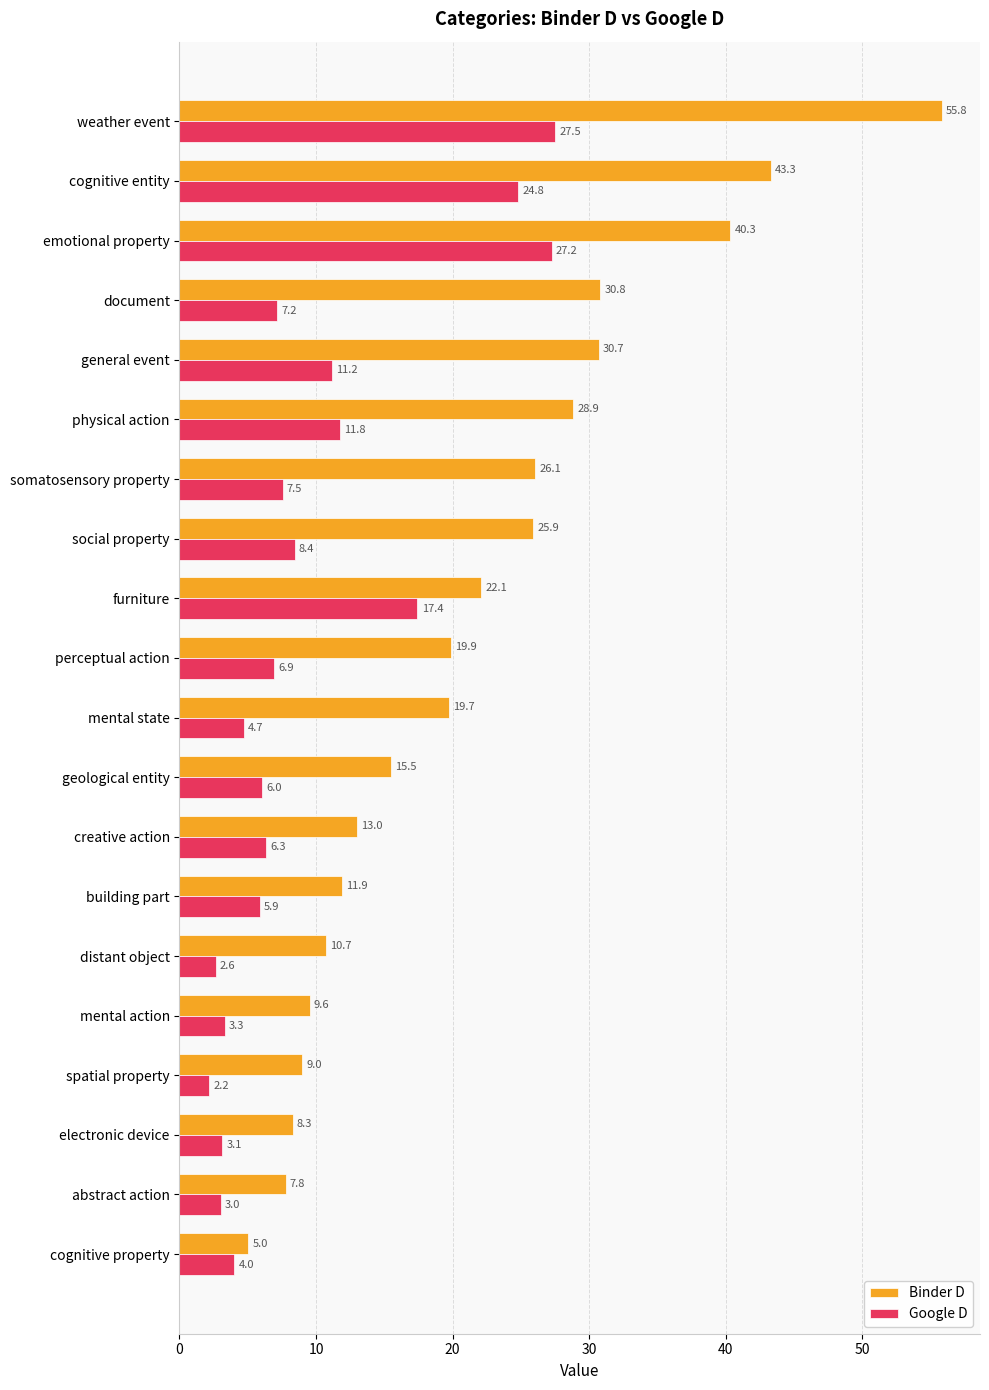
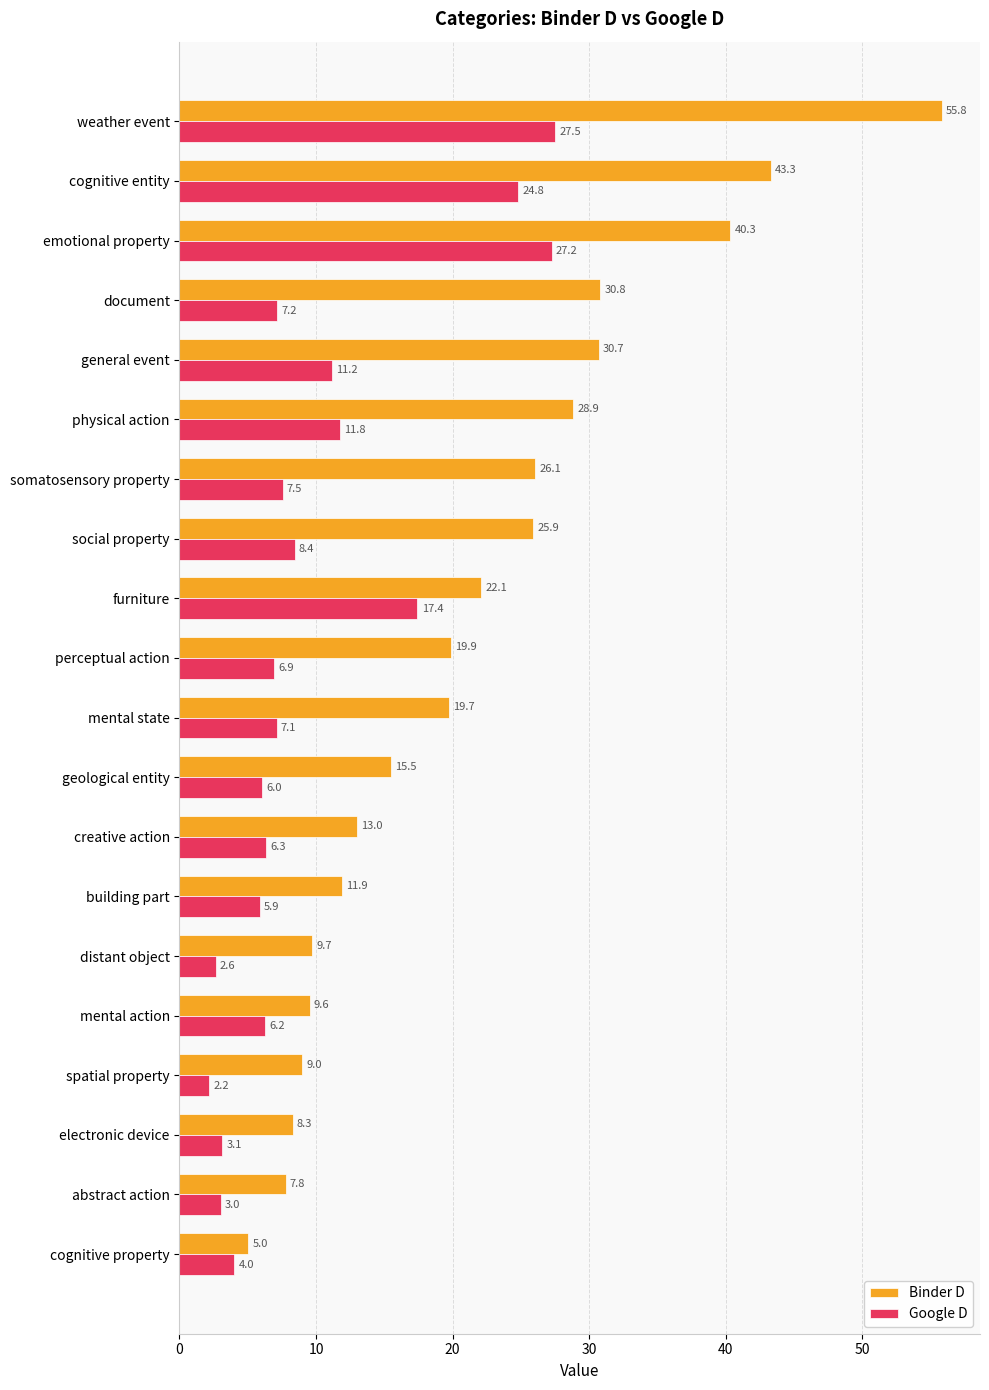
  {
    "Binder D": {
      "weather event": 55.8,
      "cognitive entity": 43.3,
      "emotional property": 40.3,
      "document": 30.8,
      "general event": 30.7,
      "physical action": 28.9,
      "somatosensory property": 26.1,
      "social property": 25.9,
      "furniture": 22.1,
      "perceptual action": 19.9,
      "mental state": 19.7,
      "geological entity": 15.5,
      "creative action": 13.0,
      "building part": 11.9,
-     "distant object": 10.7,
+     "distant object": 9.7,
      "mental action": 9.6,
      "spatial property": 9.0,
      "electronic device": 8.3,
      "abstract action": 7.8,
      "cognitive property": 5.0
    },
    "Google D": {
      "weather event": 27.5,
      "cognitive entity": 24.8,
      "emotional property": 27.2,
      "document": 7.2,
      "general event": 11.2,
      "physical action": 11.8,
      "somatosensory property": 7.5,
      "social property": 8.4,
      "furniture": 17.4,
      "perceptual action": 6.9,
-     "mental state": 4.7,
+     "mental state": 7.1,
      "geological entity": 6.0,
      "creative action": 6.3,
      "building part": 5.9,
      "distant object": 2.6,
-     "mental action": 3.3,
+     "mental action": 6.2,
      "spatial property": 2.2,
      "electronic device": 3.1,
      "abstract action": 3.0,
      "cognitive property": 4.0
    }
  }
